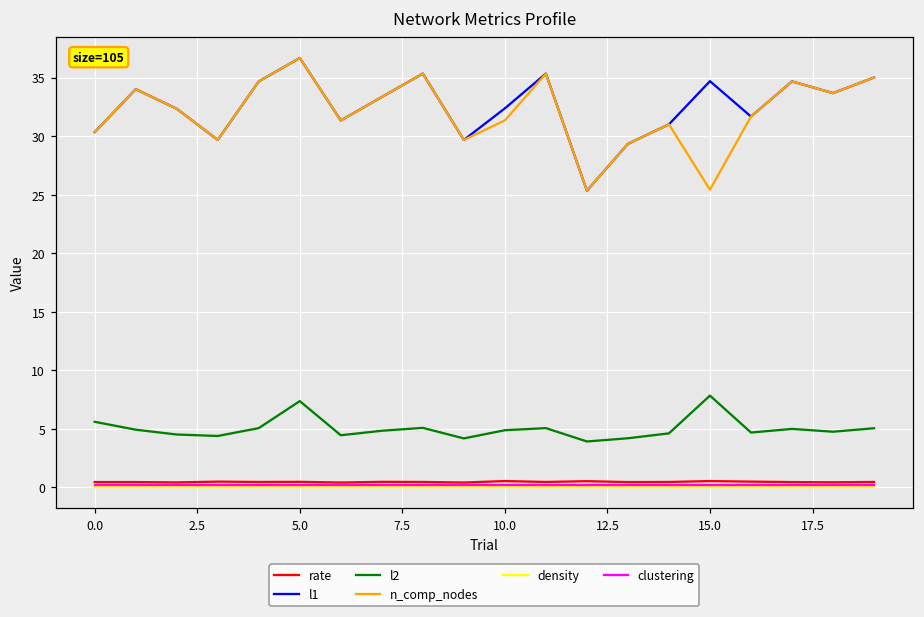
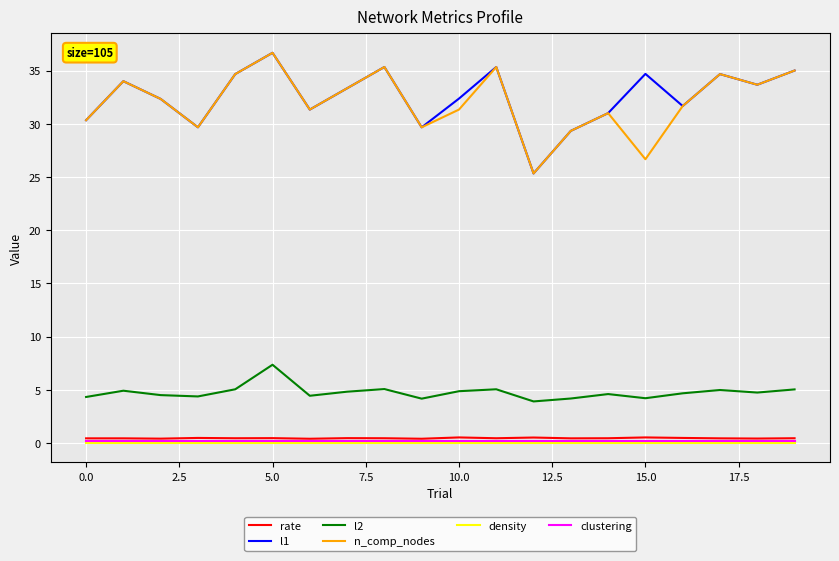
  {
    "rate": {
      "0.0": 0.4,
      "5.0": 0.5,
      "10.0": 0.5,
      "15.0": 0.5
    },
    "l1": {
      "10.0": 32.4,
      "15.0": 34.7
    },
    "l2": {
-     "0.0": 5.6,
+     "0.0": 4.3,
      "5.0": 7.4,
      "10.0": 4.9,
-     "15.0": 7.8
+     "15.0": 4.2
    },
    "n_comp_nodes": {
      "10.0": 31.3,
-     "15.0": 25.4
+     "15.0": 26.7
    }
  }
